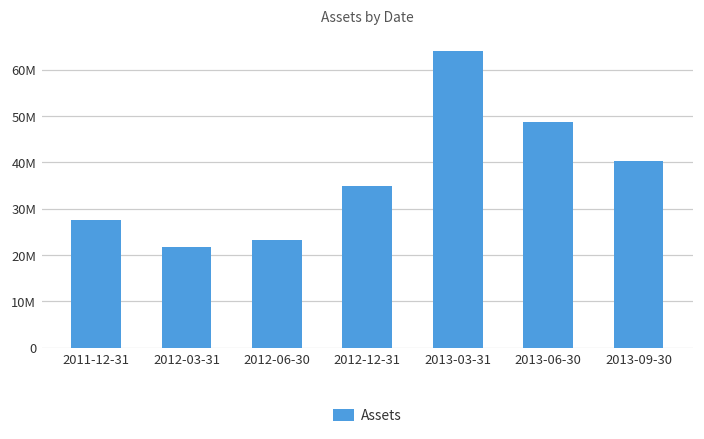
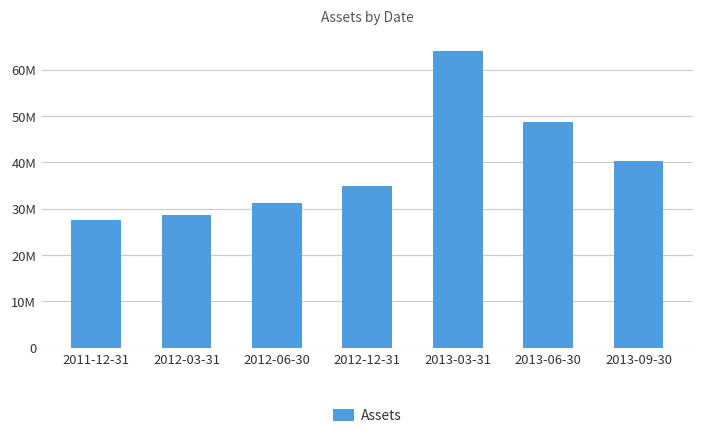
  {
    "2011-12-31": 28000000,
-   "2012-03-31": 22000000,
-   "2012-06-30": 23000000,
+   "2012-03-31": 29000000,
+   "2012-06-30": 31000000,
    "2012-12-31": 35000000,
    "2013-03-31": 64000000,
    "2013-06-30": 49000000,
    "2013-09-30": 40000000
  }
